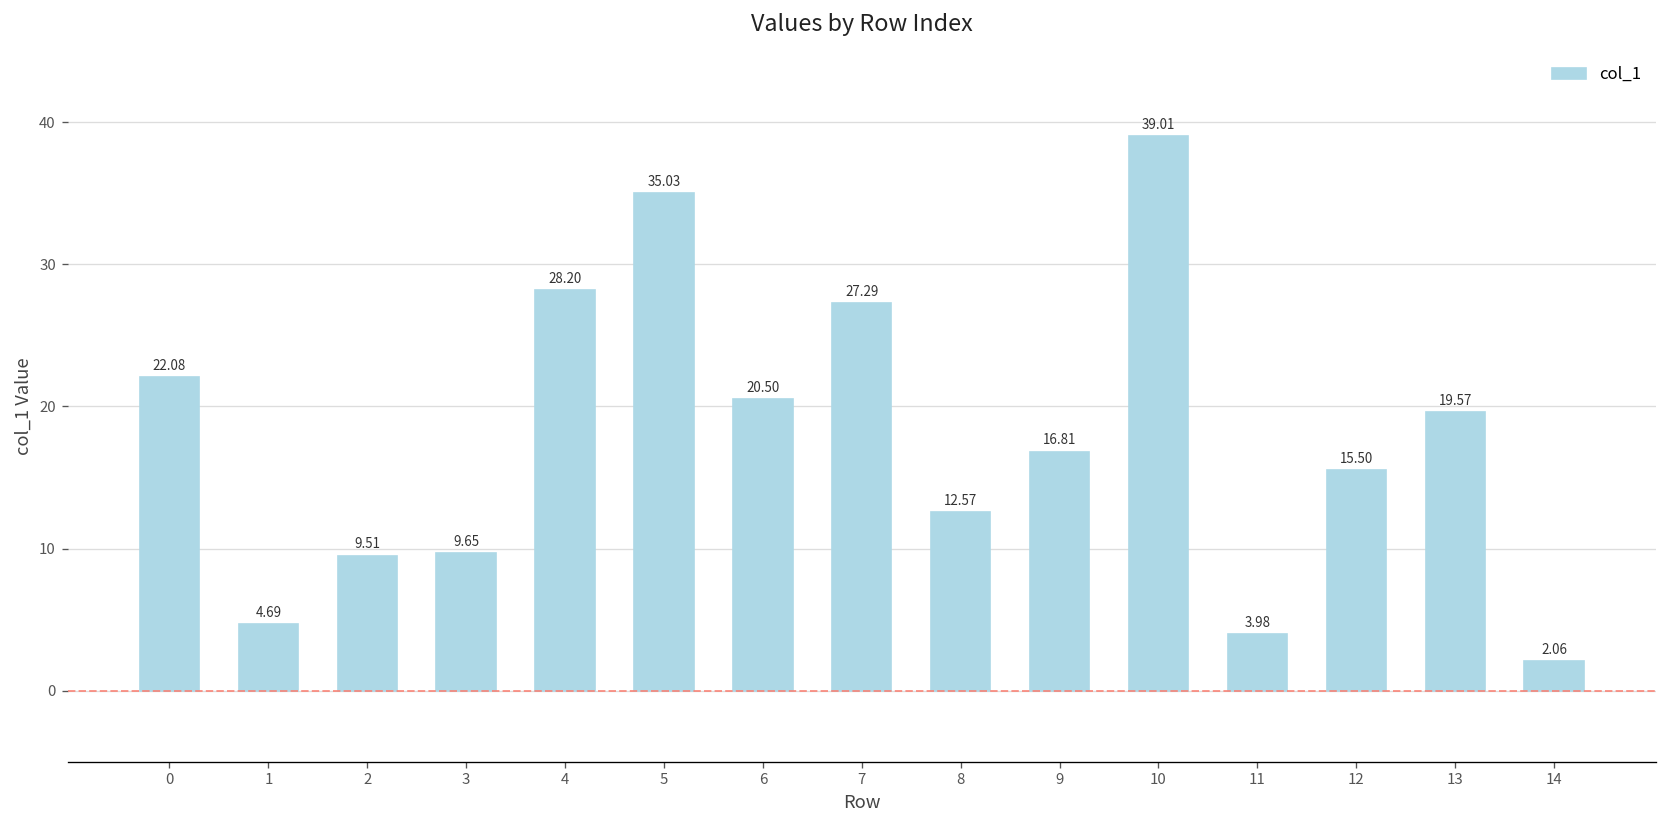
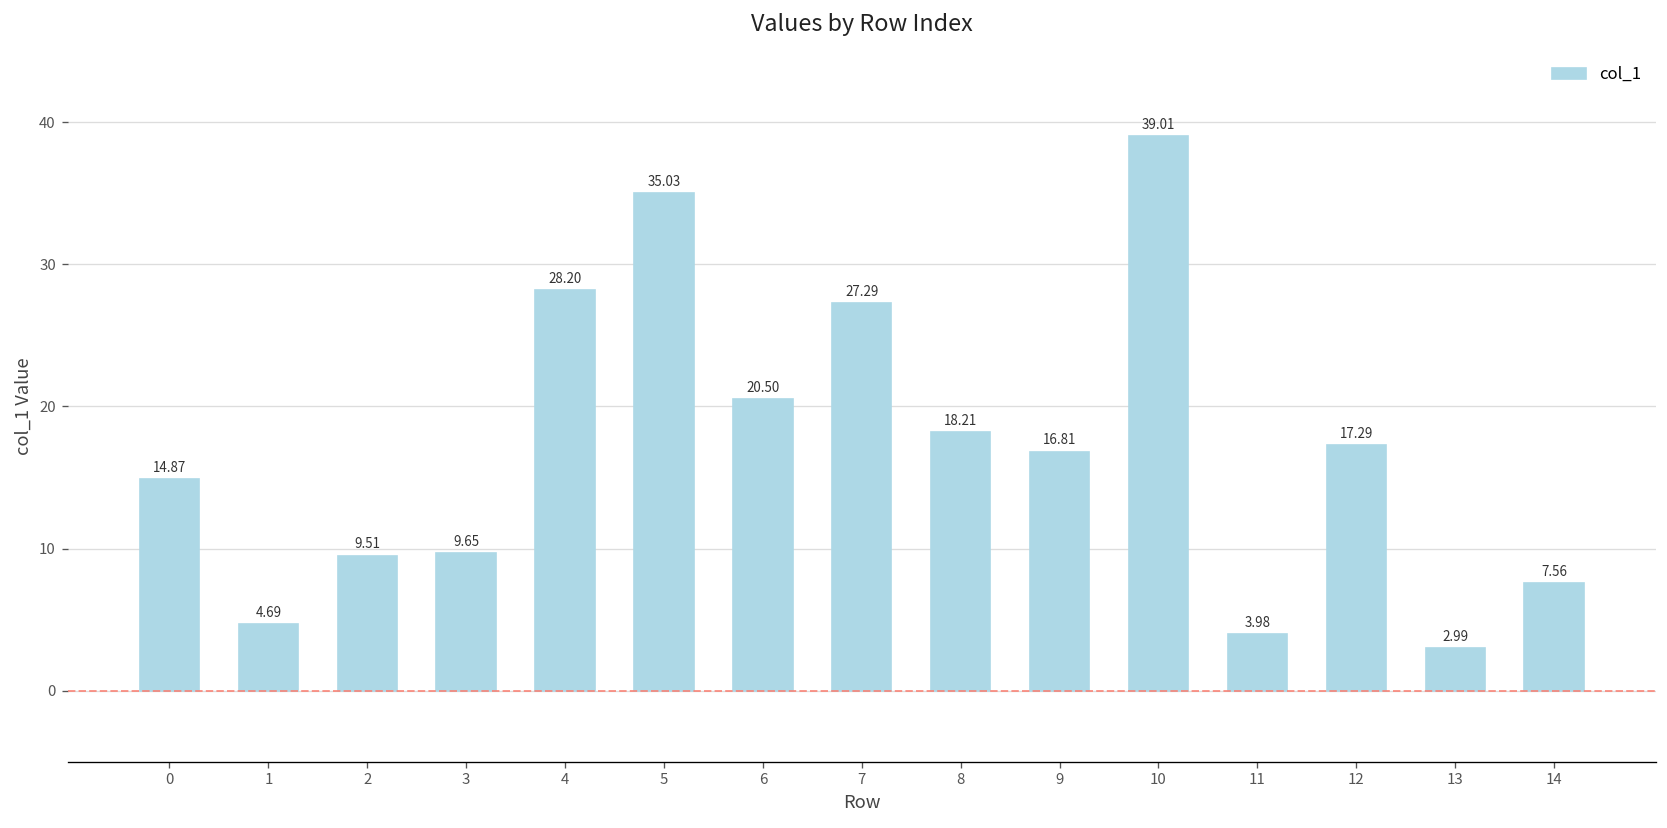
  {
-   "0": 22.08,
+   "0": 14.87,
    "1": 4.69,
    "2": 9.51,
    "3": 9.65,
    "4": 28.20,
    "5": 35.03,
    "6": 20.50,
    "7": 27.29,
-   "8": 12.57,
+   "8": 18.21,
    "9": 16.81,
    "10": 39.01,
    "11": 3.98,
-   "12": 15.50,
-   "13": 19.57,
-   "14": 2.06
+   "12": 17.29,
+   "13": 2.99,
+   "14": 7.56
  }
